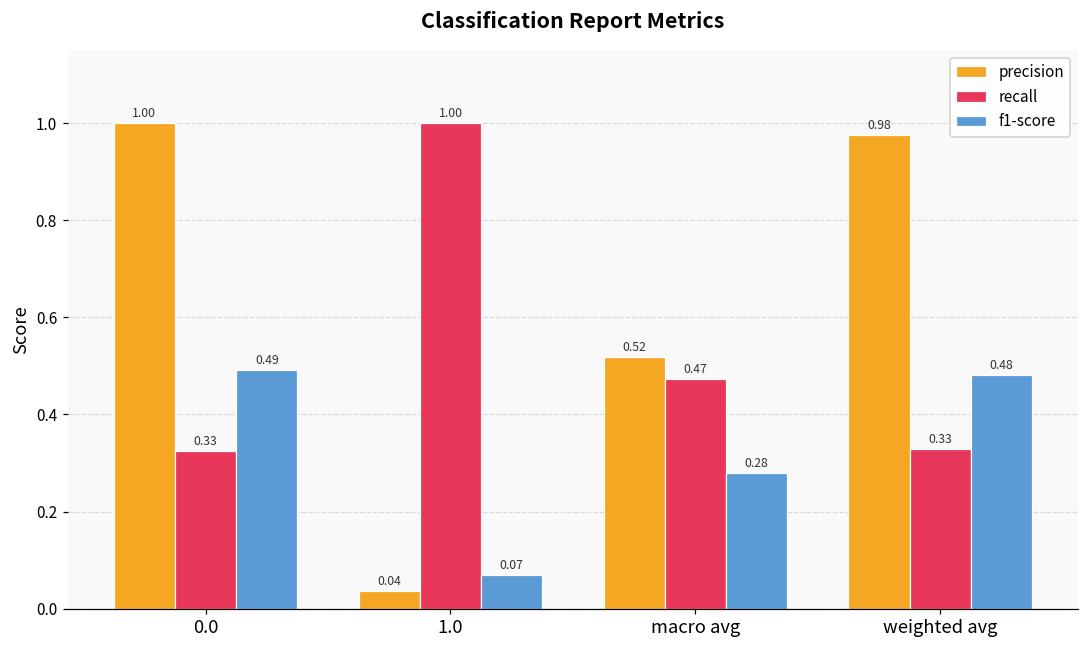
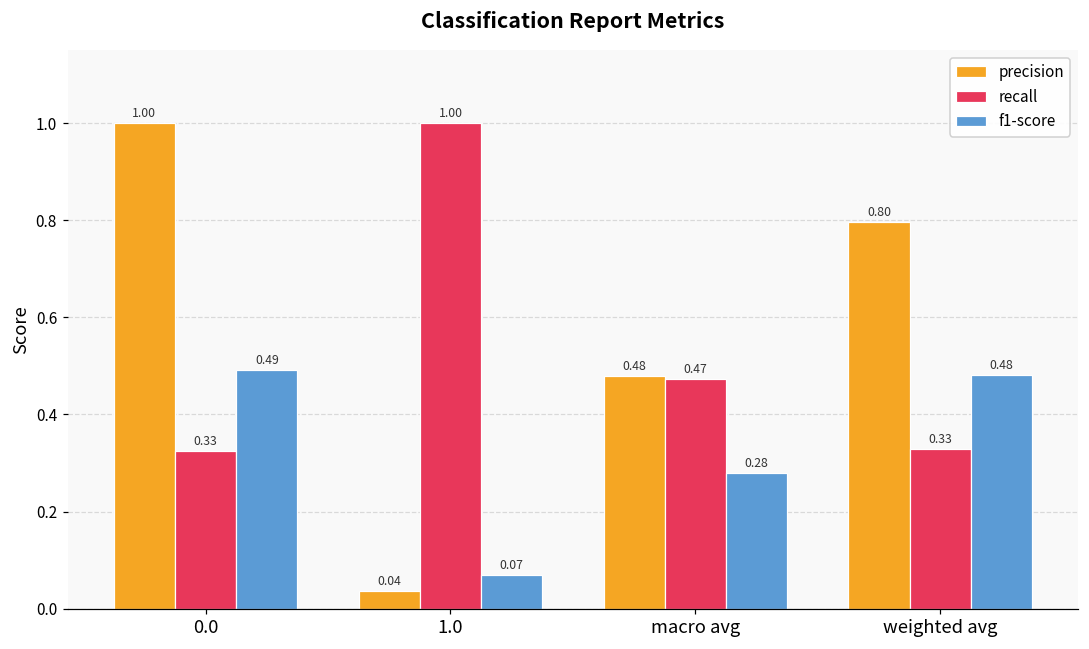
  {
    "precision": {
      "0.0": 1.00,
      "1.0": 0.04,
-     "macro avg": 0.52,
-     "weighted avg": 0.98
+     "macro avg": 0.48,
+     "weighted avg": 0.80
    },
    "recall": {
      "0.0": 0.33,
      "1.0": 1.00,
      "macro avg": 0.47,
      "weighted avg": 0.33
    },
    "f1-score": {
      "0.0": 0.49,
      "1.0": 0.07,
      "macro avg": 0.28,
      "weighted avg": 0.48
    }
  }
